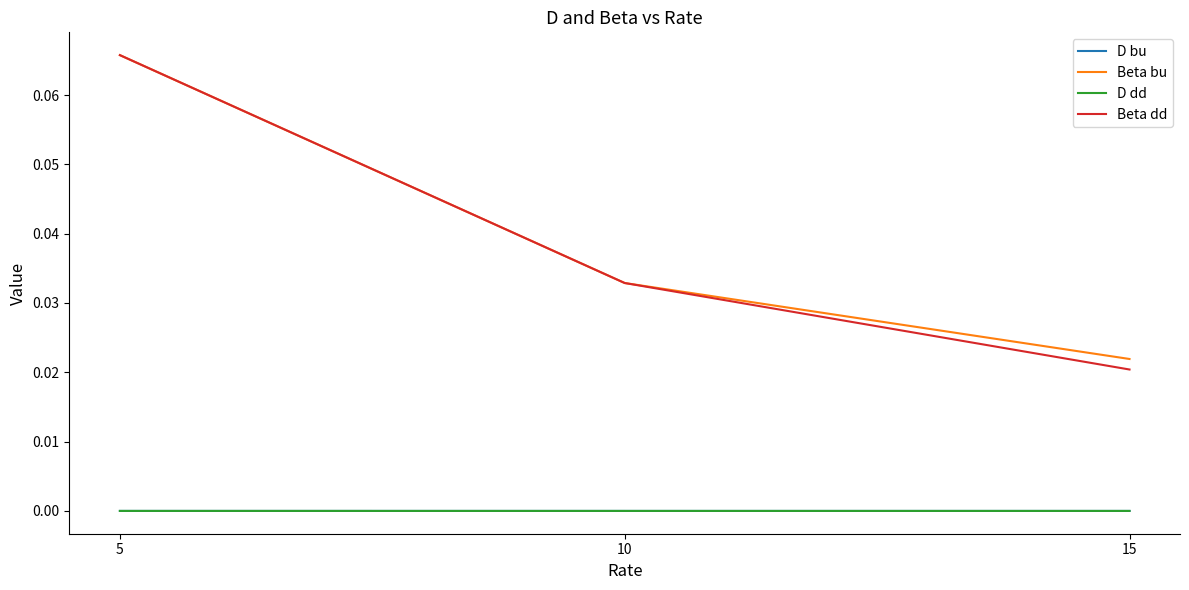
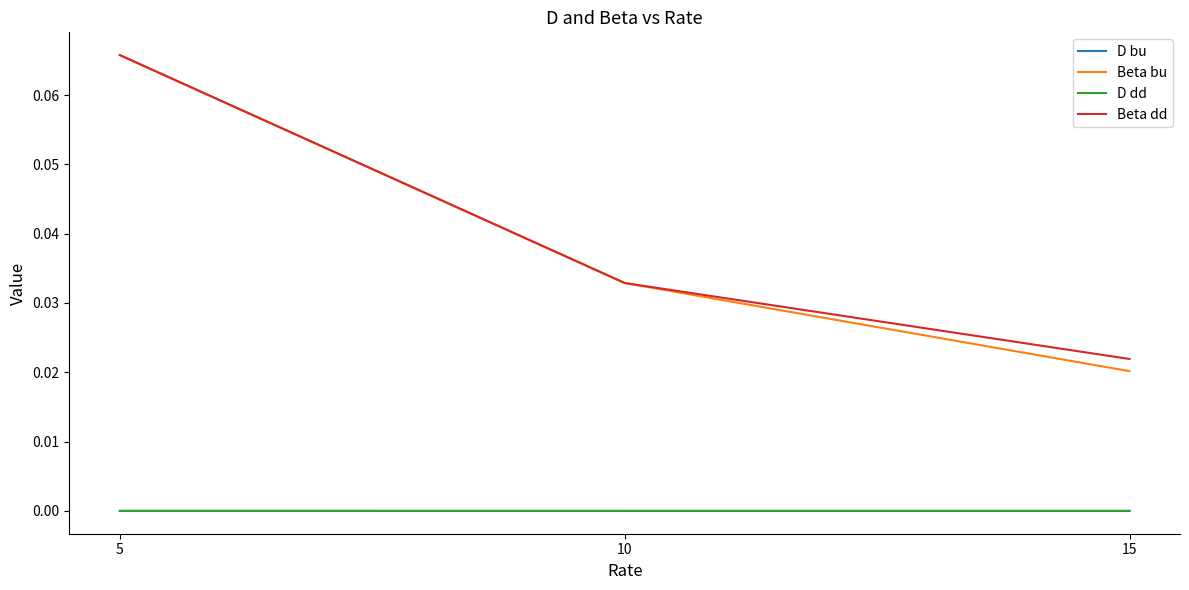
  {
    "D dd": {
      "5": 0.000,
      "10": 0.000,
      "15": 0.000
    },
    "Beta bu": {
-     "15": 0.022
+     "15": 0.020
    },
    "Beta dd": {
-     "15": 0.020
+     "15": 0.022
    }
  }
